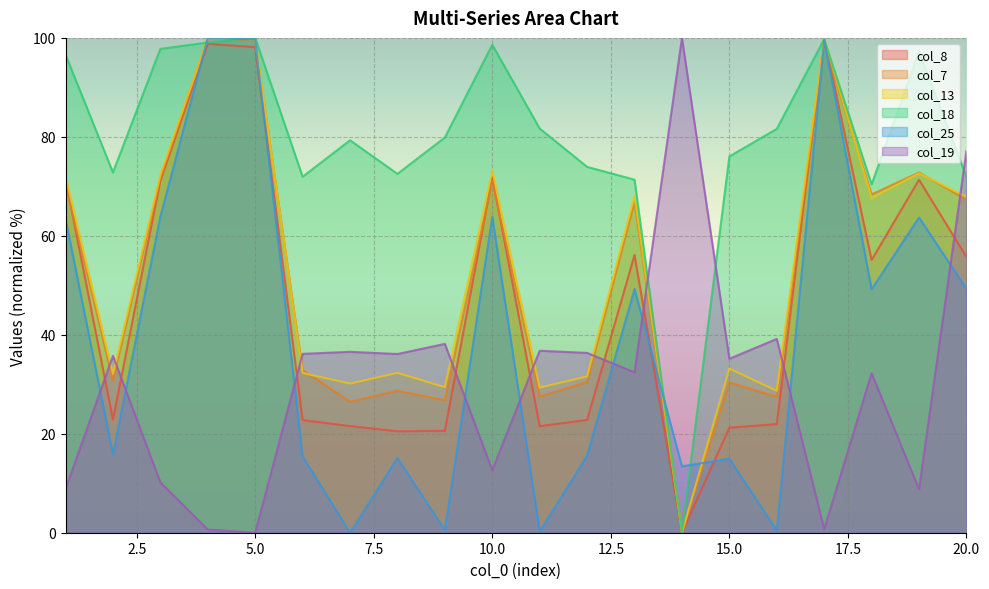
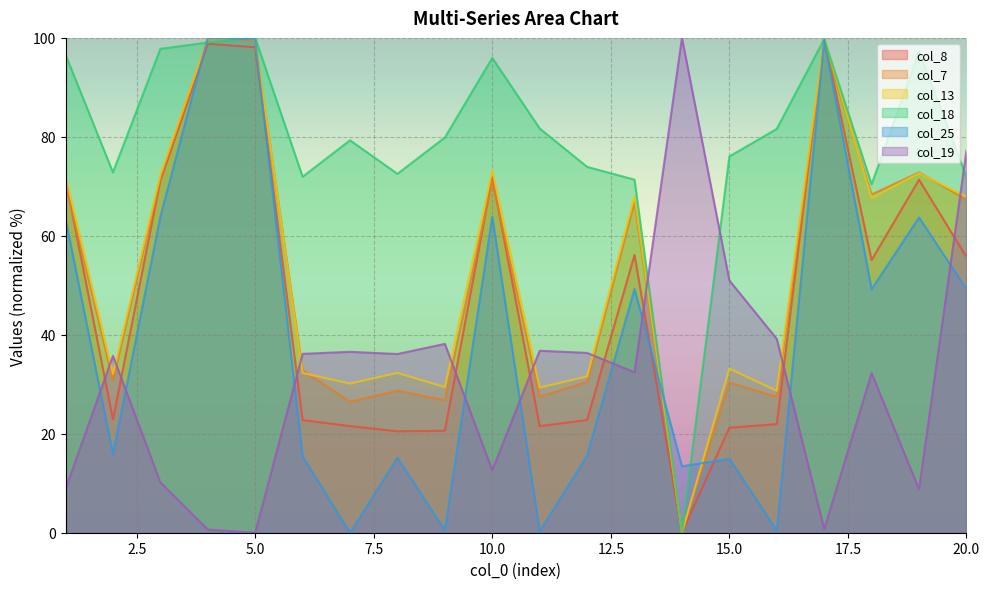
  {
    "col_18": {
-     "10.0": 99,
+     "10.0": 96,
      "15.0": 76,
      "20.0": 72
    },
    "col_25": {
      "10.0": 64,
      "15.0": 15,
      "20.0": 49
    },
    "col_19": {
      "5.0": 0,
      "10.0": 13,
-     "15.0": 35,
+     "15.0": 51,
      "20.0": 77
    }
  }
